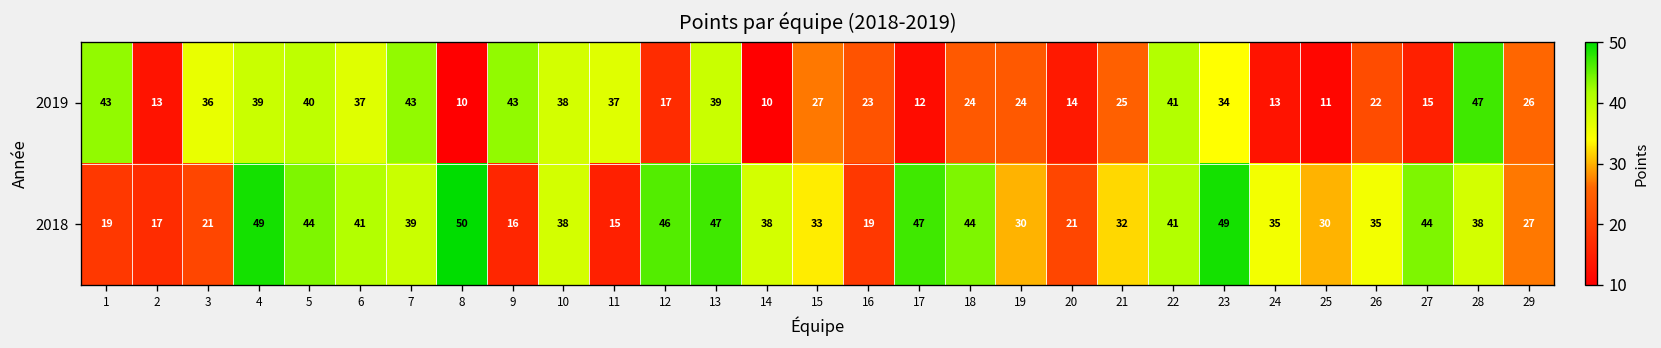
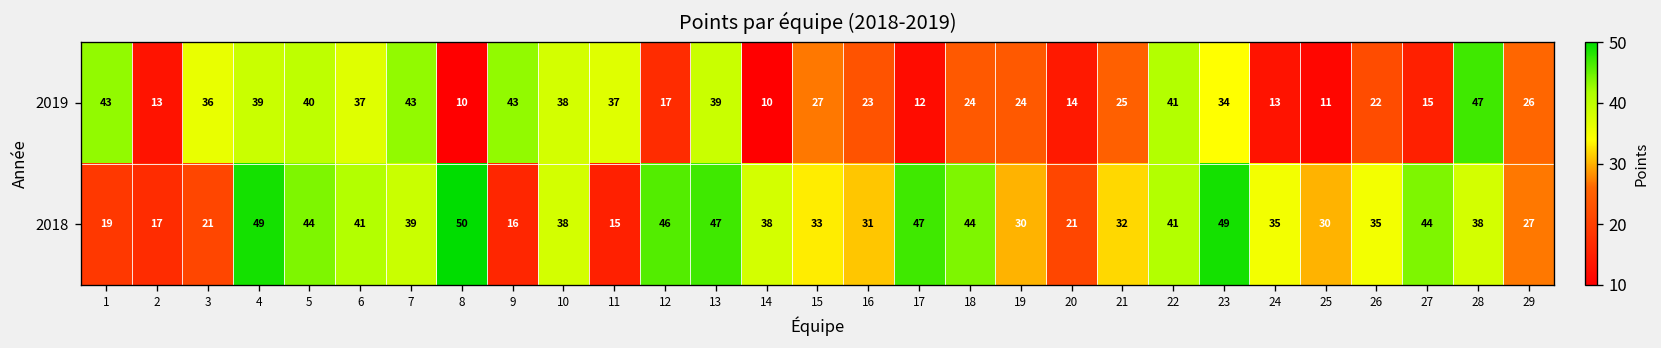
  {
    "2019": {
      "1": 43,
      "2": 13,
      "3": 36,
      "4": 39,
      "5": 40,
      "6": 37,
      "7": 43,
      "8": 10,
      "9": 43,
      "10": 38,
      "11": 37,
      "12": 17,
      "13": 39,
      "14": 10,
      "15": 27,
      "16": 23,
      "17": 12,
      "18": 24,
      "19": 24,
      "20": 14,
      "21": 25,
      "22": 41,
      "23": 34,
      "24": 13,
      "25": 11,
      "26": 22,
      "27": 15,
      "28": 47,
      "29": 26
    },
    "2018": {
      "1": 19,
      "2": 17,
      "3": 21,
      "4": 49,
      "5": 44,
      "6": 41,
      "7": 39,
      "8": 50,
      "9": 16,
      "10": 38,
      "11": 15,
      "12": 46,
      "13": 47,
      "14": 38,
      "15": 33,
-     "16": 19,
+     "16": 31,
      "17": 47,
      "18": 44,
      "19": 30,
      "20": 21,
      "21": 32,
      "22": 41,
      "23": 49,
      "24": 35,
      "25": 30,
      "26": 35,
      "27": 44,
      "28": 38,
      "29": 27
    }
  }
